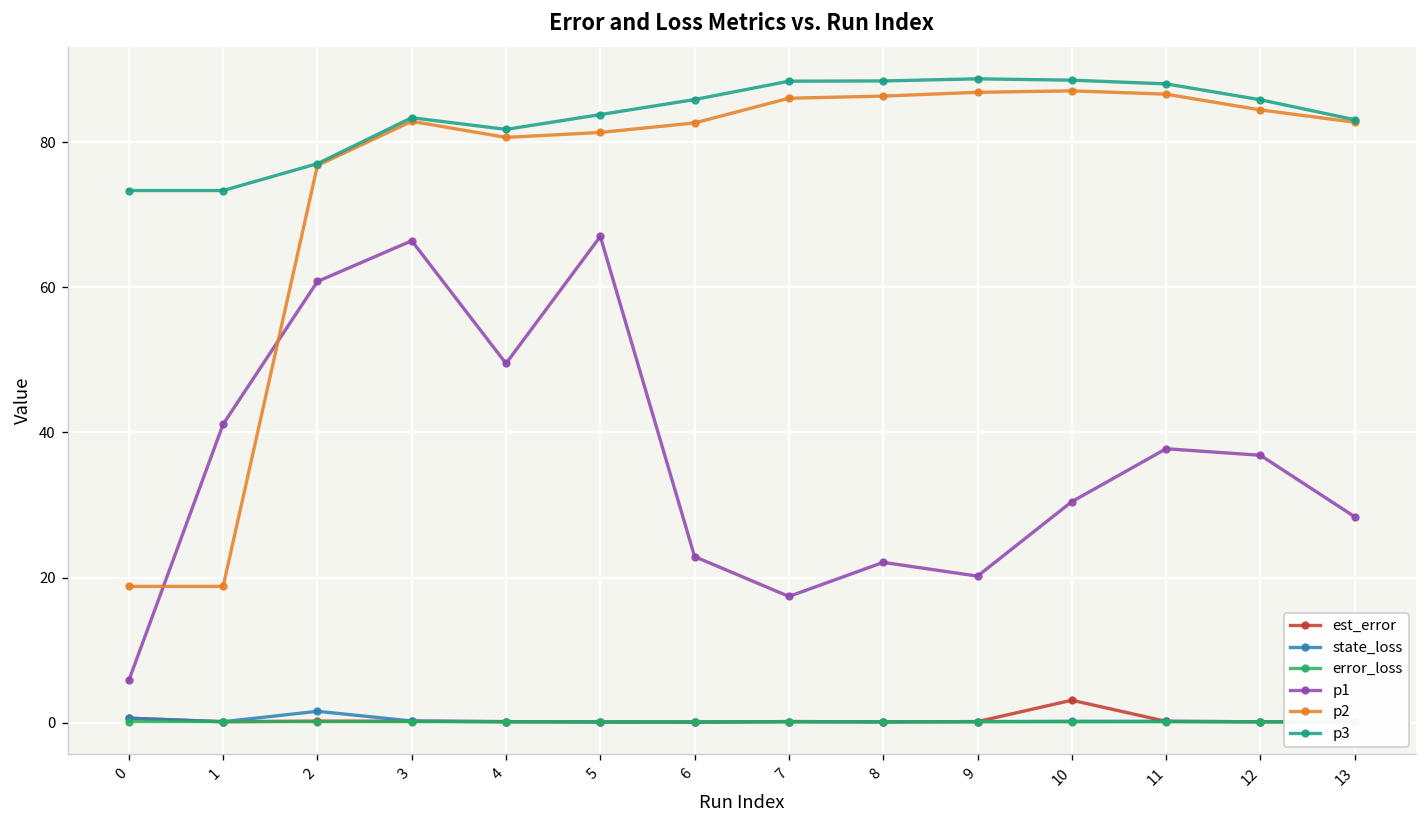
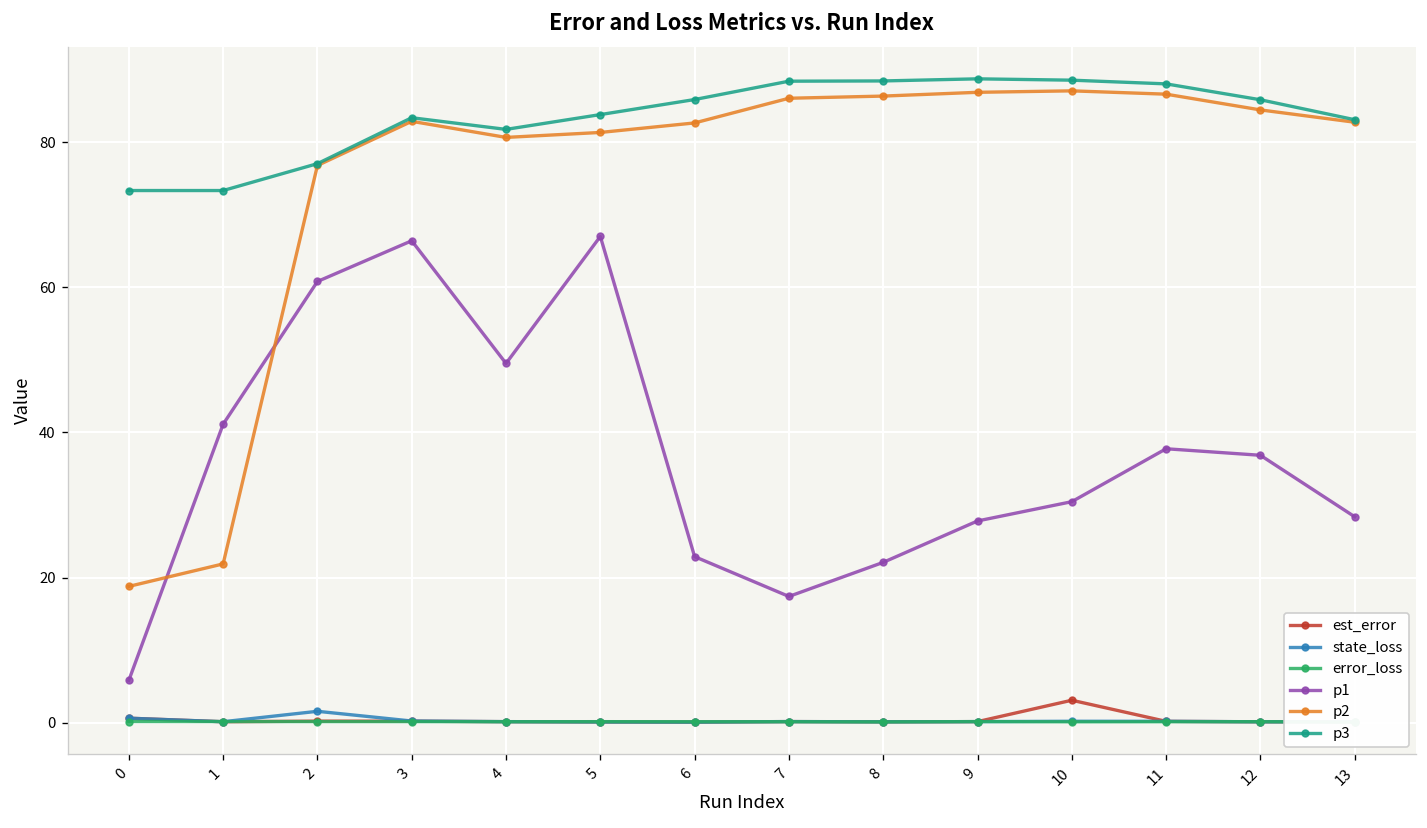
  {
    "est_error": {
      "10": 3
    },
    "state_loss": {
      "2": 2
    },
    "p1": {
      "0": 6,
      "1": 41,
      "2": 61,
      "3": 66,
      "4": 50,
      "5": 67,
      "6": 23,
      "7": 17,
      "8": 22,
-     "9": 20,
+     "9": 28,
      "10": 30,
      "11": 38,
      "12": 37,
      "13": 28
    },
    "p2": {
      "0": 19,
-     "1": 19,
+     "1": 22,
      "3": 83,
      "4": 81,
      "5": 81,
      "6": 83,
      "7": 86,
      "8": 86,
      "9": 87,
      "10": 87,
      "11": 87,
      "12": 84
    }
  }
